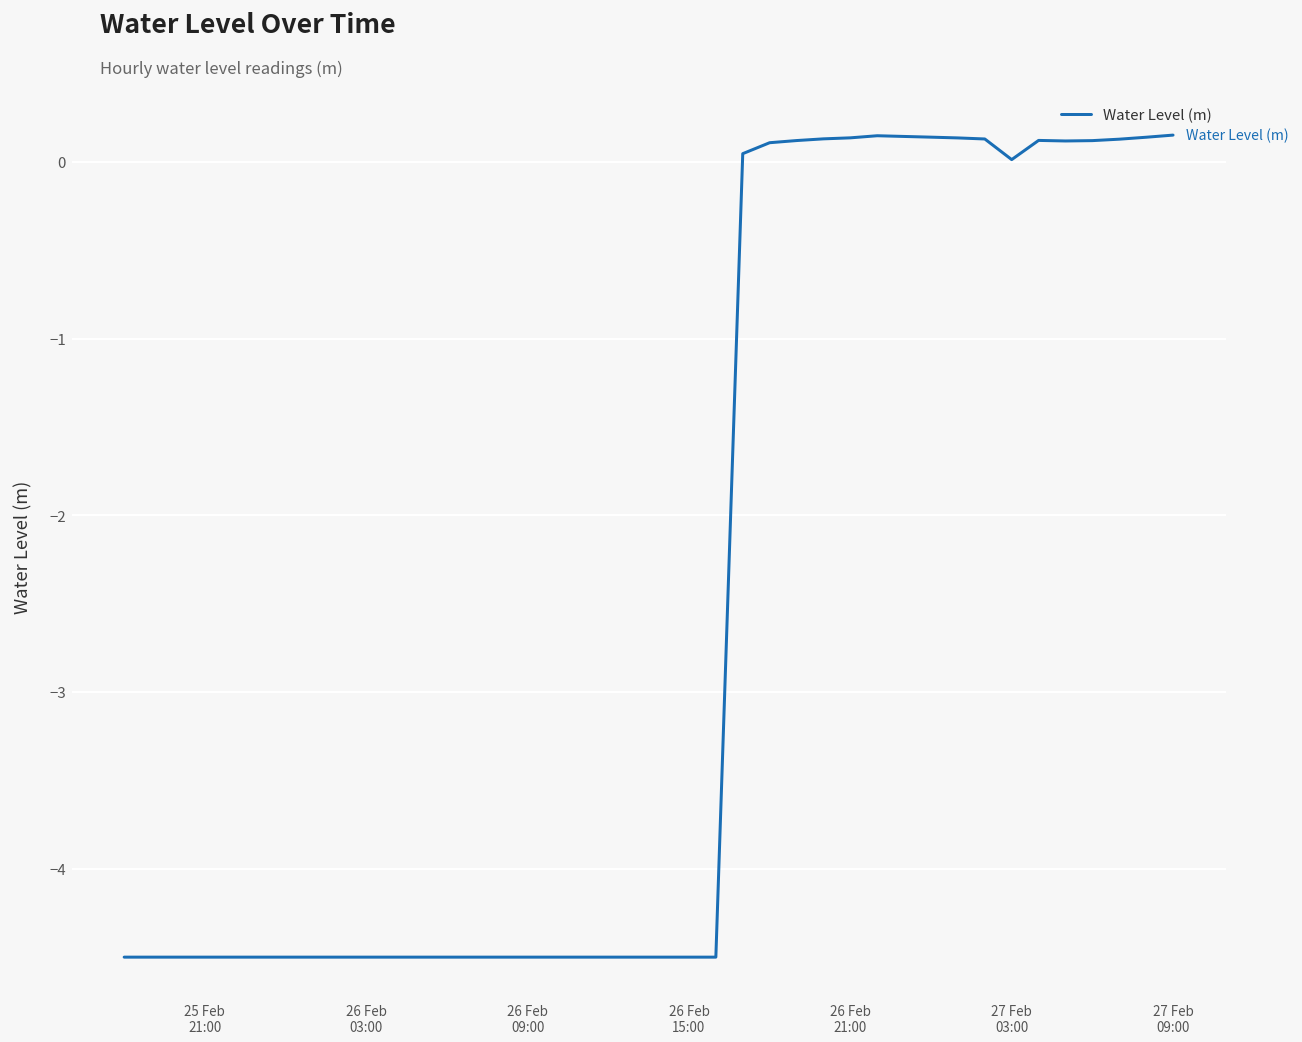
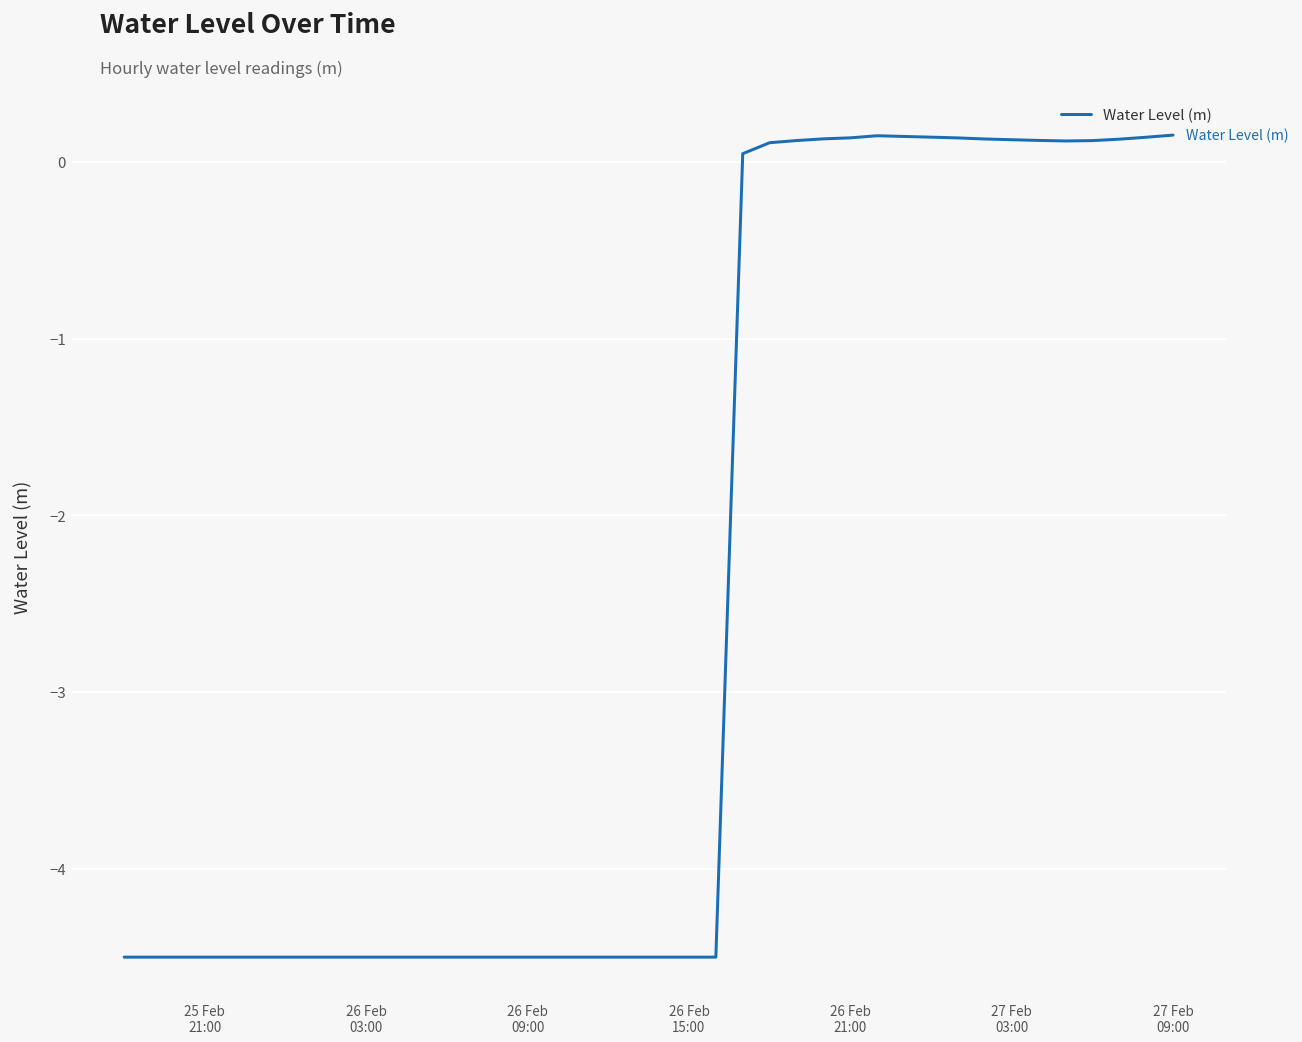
  {
    "25 Feb 21:00": -4.50,
    "26 Feb 03:00": -4.50,
    "26 Feb 09:00": -4.50,
    "26 Feb 15:00": -4.50,
    "26 Feb 21:00": 0.14,
-   "27 Feb 03:00": 0.01,
+   "27 Feb 03:00": 0.13,
    "27 Feb 09:00": 0.15
  }
